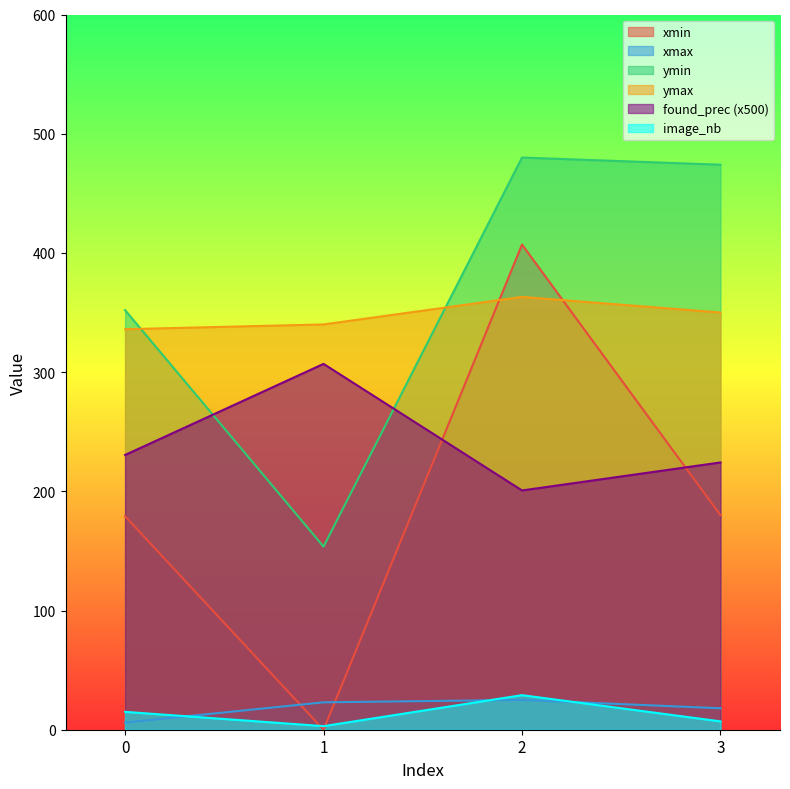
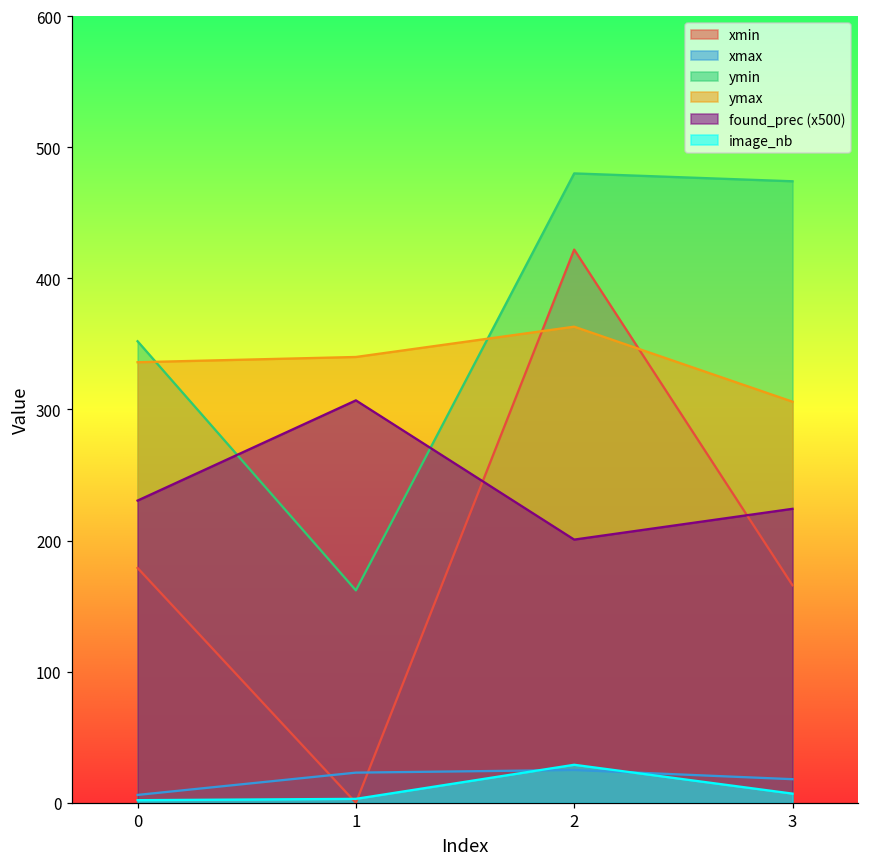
  {
    "xmin": {
      "0": 179,
      "1": 0,
-     "2": 407,
-     "3": 180
+     "2": 422,
+     "3": 166
    },
    "xmax": {
      "0": 6,
      "1": 23,
      "2": 25,
      "3": 18
    },
    "ymin": {
      "0": 352,
-     "1": 154,
+     "1": 162,
      "2": 480,
      "3": 474
    },
    "ymax": {
      "0": 336,
      "1": 340,
      "2": 363,
-     "3": 350
+     "3": 306
    },
    "found_prec (x500)": {
      "0": 230,
      "1": 307,
      "2": 201,
      "3": 224
    },
    "image_nb": {
-     "0": 15,
+     "0": 2,
      "1": 3,
      "2": 29,
      "3": 7
    }
  }
